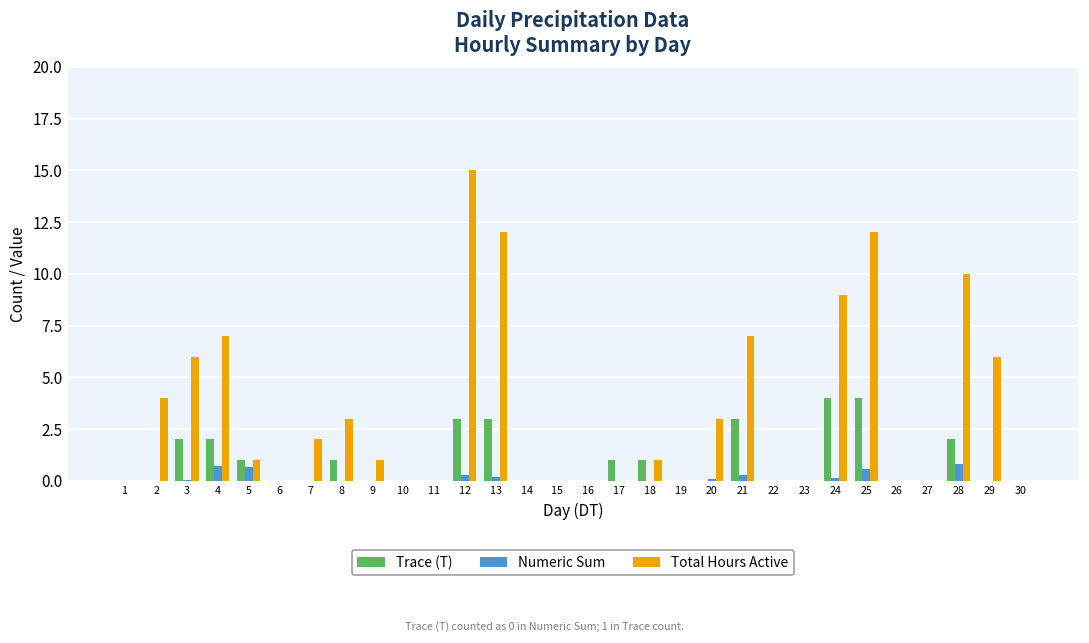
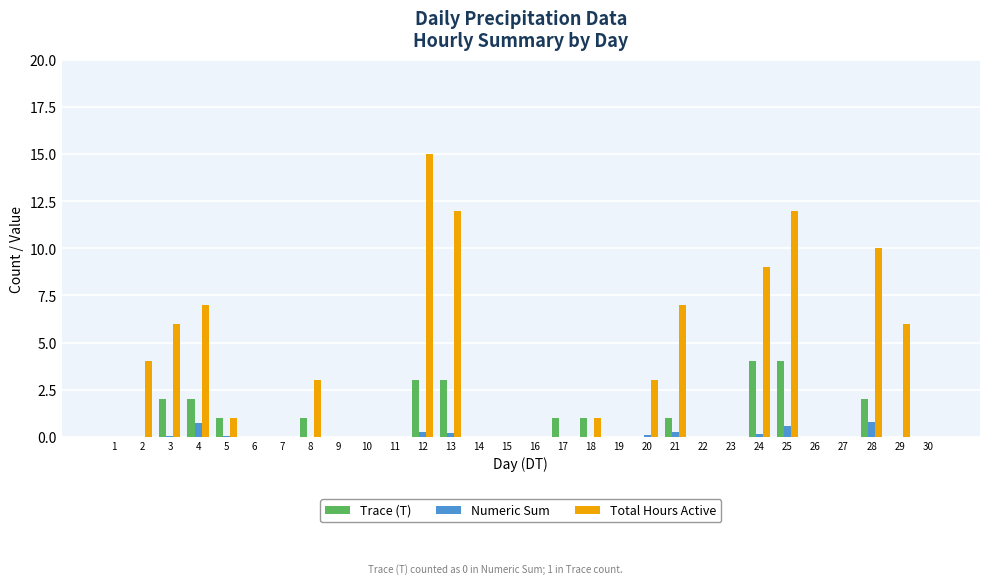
  {
    "Trace (T)": {
      "1": 0,
      "2": 0,
      "3": 2,
      "4": 2,
      "5": 1,
      "6": 0,
      "7": 0,
      "8": 1,
      "9": 0,
      "10": 0,
      "11": 0,
      "12": 3,
      "13": 3,
      "14": 0,
      "15": 0,
      "16": 0,
      "17": 1,
      "18": 1,
      "19": 0,
      "20": 0,
-     "21": 3,
+     "21": 1,
      "22": 0,
      "23": 0,
      "24": 4,
      "25": 4,
      "26": 0,
      "27": 0,
      "28": 2,
      "29": 0,
      "30": 0
    },
    "Numeric Sum": {
      "1": 0.0,
      "2": 0.0,
      "4": 0.7,
-     "5": 0.7,
+     "5": 0.0,
      "6": 0.0,
      "7": 0.0,
      "8": 0.0,
      "9": 0.0,
      "10": 0.0,
      "11": 0.0,
      "12": 0.3,
      "13": 0.2,
      "14": 0.0,
      "15": 0.0,
      "16": 0.0,
      "17": 0.0,
      "18": 0.0,
      "19": 0.0,
      "21": 0.3,
      "22": 0.0,
      "23": 0.0,
      "24": 0.1,
      "25": 0.6,
      "26": 0.0,
      "27": 0.0,
      "28": 0.8,
      "29": 0.0,
      "30": 0.0
    },
    "Total Hours Active": {
      "1": 0,
      "2": 4,
      "3": 6,
      "4": 7,
      "5": 1,
      "6": 0,
-     "7": 2,
+     "7": 0,
      "8": 3,
-     "9": 1,
+     "9": 0,
      "10": 0,
      "11": 0,
      "12": 15,
      "13": 12,
      "14": 0,
      "15": 0,
      "16": 0,
      "17": 0,
      "18": 1,
      "19": 0,
      "20": 3,
      "21": 7,
      "22": 0,
      "23": 0,
      "24": 9,
      "25": 12,
      "26": 0,
      "27": 0,
      "28": 10,
      "29": 6,
      "30": 0
    }
  }
